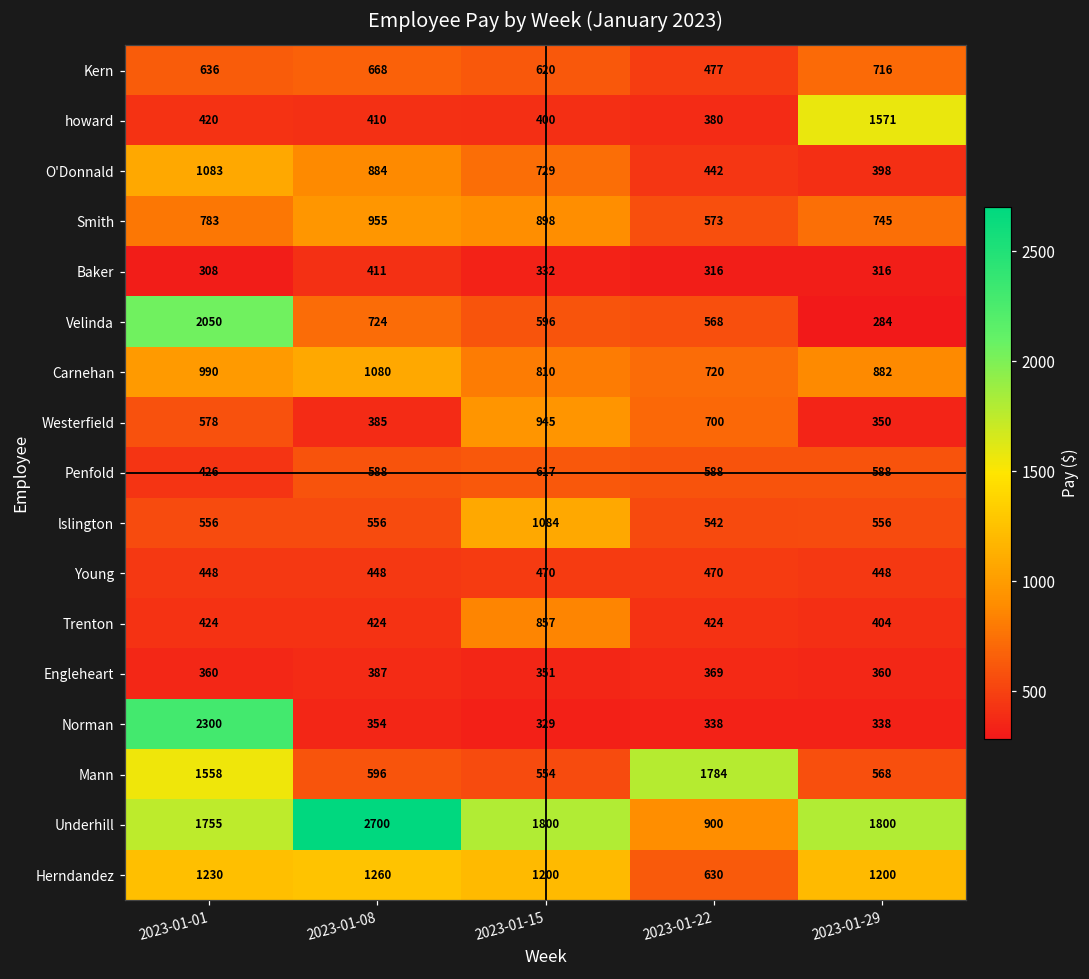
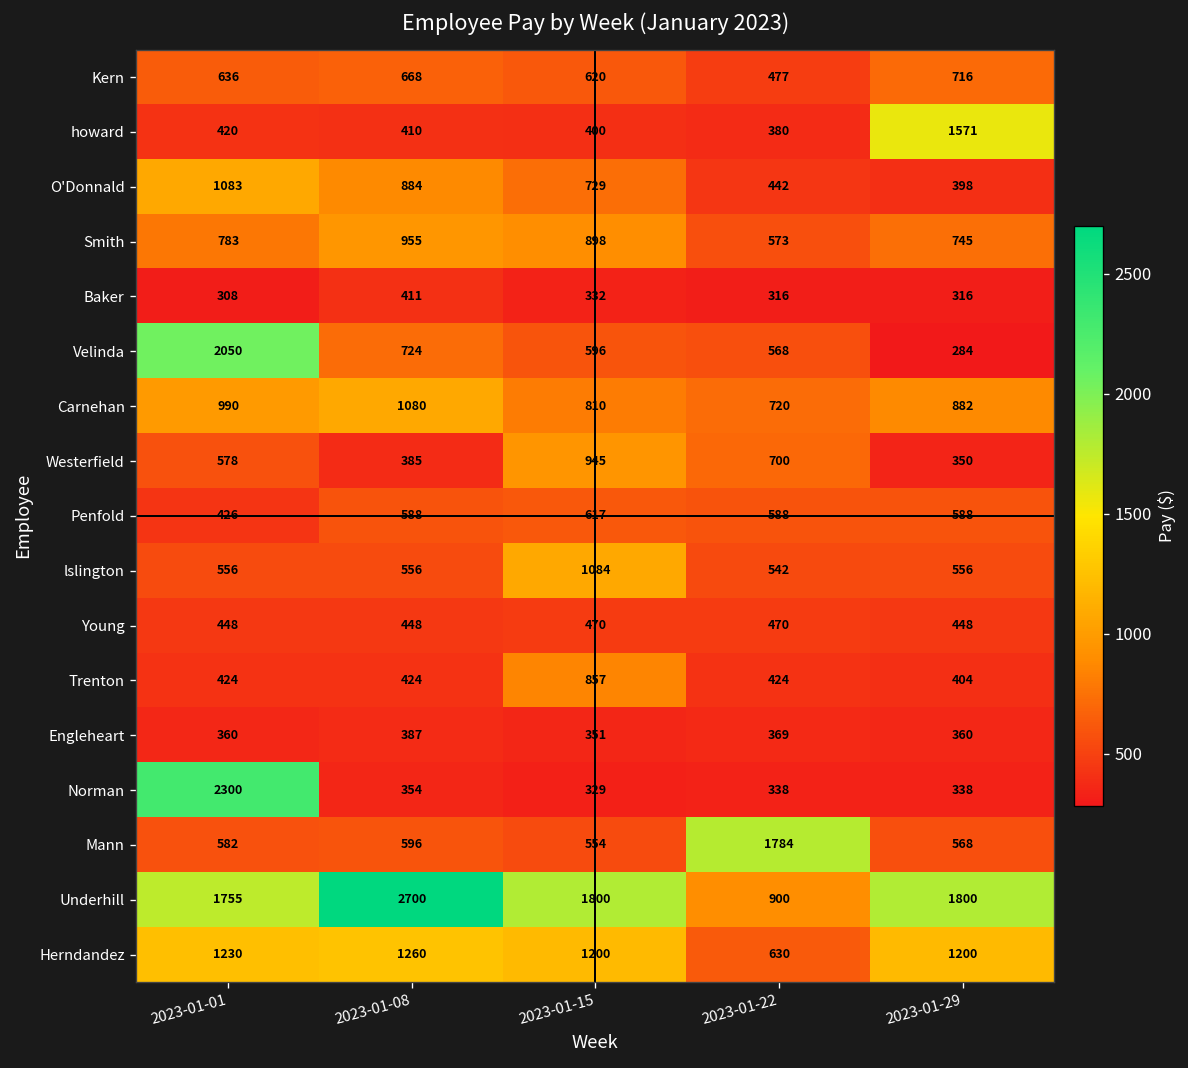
  {
    "Kern": {
      "2023-01-01": 636,
      "2023-01-08": 668,
      "2023-01-15": 620,
      "2023-01-22": 477,
      "2023-01-29": 716
    },
    "howard": {
      "2023-01-01": 420,
      "2023-01-08": 410,
      "2023-01-15": 400,
      "2023-01-22": 380,
      "2023-01-29": 1571
    },
    "O'Donnald": {
      "2023-01-01": 1083,
      "2023-01-08": 884,
      "2023-01-15": 729,
      "2023-01-22": 442,
      "2023-01-29": 398
    },
    "Smith": {
      "2023-01-01": 783,
      "2023-01-08": 955,
      "2023-01-15": 898,
      "2023-01-22": 573,
      "2023-01-29": 745
    },
    "Baker": {
      "2023-01-01": 308,
      "2023-01-08": 411,
      "2023-01-15": 332,
      "2023-01-22": 316,
      "2023-01-29": 316
    },
    "Velinda": {
      "2023-01-01": 2050,
      "2023-01-08": 724,
      "2023-01-15": 596,
      "2023-01-22": 568,
      "2023-01-29": 284
    },
    "Carnehan": {
      "2023-01-01": 990,
      "2023-01-08": 1080,
      "2023-01-15": 810,
      "2023-01-22": 720,
      "2023-01-29": 882
    },
    "Westerfield": {
      "2023-01-01": 578,
      "2023-01-08": 385,
      "2023-01-15": 945,
      "2023-01-22": 700,
      "2023-01-29": 350
    },
    "Penfold": {
      "2023-01-01": 426,
      "2023-01-08": 588,
      "2023-01-15": 617,
      "2023-01-22": 588,
      "2023-01-29": 588
    },
    "lslington": {
      "2023-01-01": 556,
      "2023-01-08": 556,
      "2023-01-15": 1084,
      "2023-01-22": 542,
      "2023-01-29": 556
    },
    "Young": {
      "2023-01-01": 448,
      "2023-01-08": 448,
      "2023-01-15": 470,
      "2023-01-22": 470,
      "2023-01-29": 448
    },
    "Trenton": {
      "2023-01-01": 424,
      "2023-01-08": 424,
      "2023-01-15": 857,
      "2023-01-22": 424,
      "2023-01-29": 404
    },
    "Engleheart": {
      "2023-01-01": 360,
      "2023-01-08": 387,
      "2023-01-15": 351,
      "2023-01-22": 369,
      "2023-01-29": 360
    },
    "Norman": {
      "2023-01-01": 2300,
      "2023-01-08": 354,
      "2023-01-15": 329,
      "2023-01-22": 338,
      "2023-01-29": 338
    },
    "Mann": {
-     "2023-01-01": 1558,
+     "2023-01-01": 582,
      "2023-01-08": 596,
      "2023-01-15": 554,
      "2023-01-22": 1784,
      "2023-01-29": 568
    },
    "Underhill": {
      "2023-01-01": 1755,
      "2023-01-08": 2700,
      "2023-01-15": 1800,
      "2023-01-22": 900,
      "2023-01-29": 1800
    },
    "Herndandez": {
      "2023-01-01": 1230,
      "2023-01-08": 1260,
      "2023-01-15": 1200,
      "2023-01-22": 630,
      "2023-01-29": 1200
    }
  }
